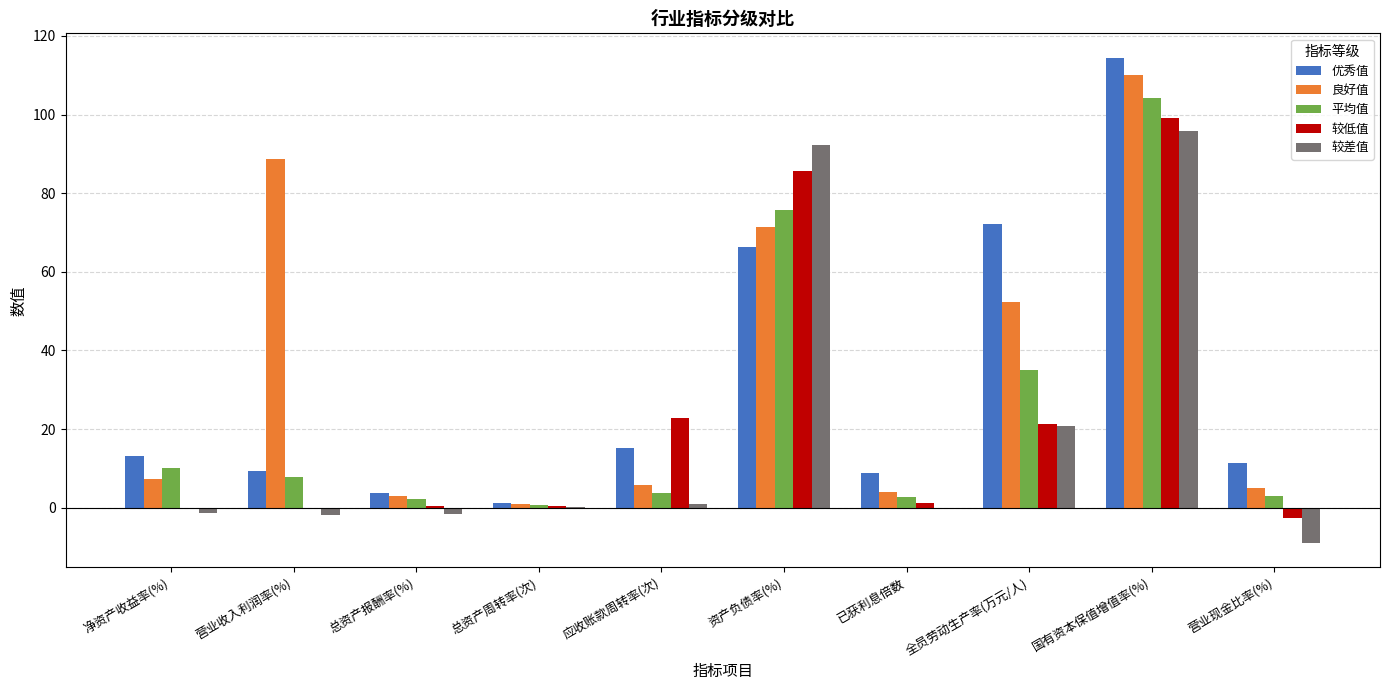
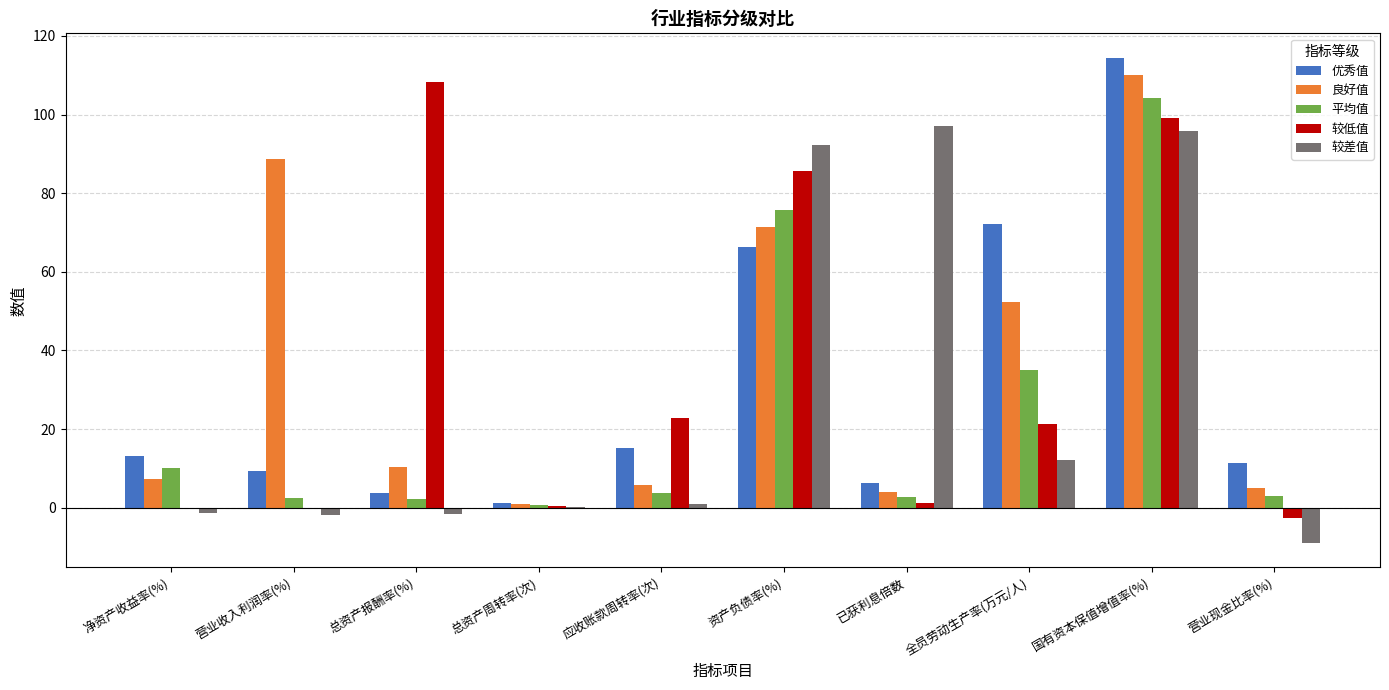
  {
    "优秀值": {
      "净资产收益率(%)": 13,
      "营业收入利润率(%)": 9,
      "总资产报酬率(%)": 4,
      "总资产周转率(次)": 1,
      "应收账款周转率(次)": 15,
      "资产负债率(%)": 66,
-     "已获利息倍数": 9,
+     "已获利息倍数": 6,
      "全员劳动生产率(万元/人)": 72,
      "国有资本保值增值率(%)": 115,
      "营业现金比率(%)": 11
    },
    "良好值": {
      "净资产收益率(%)": 7,
      "营业收入利润率(%)": 89,
-     "总资产报酬率(%)": 3,
+     "总资产报酬率(%)": 10,
      "总资产周转率(次)": 1,
      "应收账款周转率(次)": 6,
      "资产负债率(%)": 71,
      "已获利息倍数": 4,
      "全员劳动生产率(万元/人)": 52,
      "国有资本保值增值率(%)": 110,
      "营业现金比率(%)": 5
    },
    "平均值": {
      "净资产收益率(%)": 10,
-     "营业收入利润率(%)": 8,
+     "营业收入利润率(%)": 3,
      "总资产报酬率(%)": 2,
      "应收账款周转率(次)": 4,
      "资产负债率(%)": 76,
      "已获利息倍数": 3,
      "全员劳动生产率(万元/人)": 35,
      "国有资本保值增值率(%)": 104,
      "营业现金比率(%)": 3
    },
    "较低值": {
      "净资产收益率(%)": 0,
-     "总资产报酬率(%)": 0,
+     "总资产报酬率(%)": 108,
      "应收账款周转率(次)": 23,
      "资产负债率(%)": 86,
      "已获利息倍数": 1,
      "全员劳动生产率(万元/人)": 21,
      "国有资本保值增值率(%)": 99,
      "营业现金比率(%)": -3
    },
    "较差值": {
      "净资产收益率(%)": -1,
      "营业收入利润率(%)": -2,
      "总资产报酬率(%)": -2,
      "应收账款周转率(次)": 1,
      "资产负债率(%)": 92,
-     "已获利息倍数": 0,
-     "全员劳动生产率(万元/人)": 21,
+     "已获利息倍数": 97,
+     "全员劳动生产率(万元/人)": 12,
      "国有资本保值增值率(%)": 96,
      "营业现金比率(%)": -9
    }
  }
